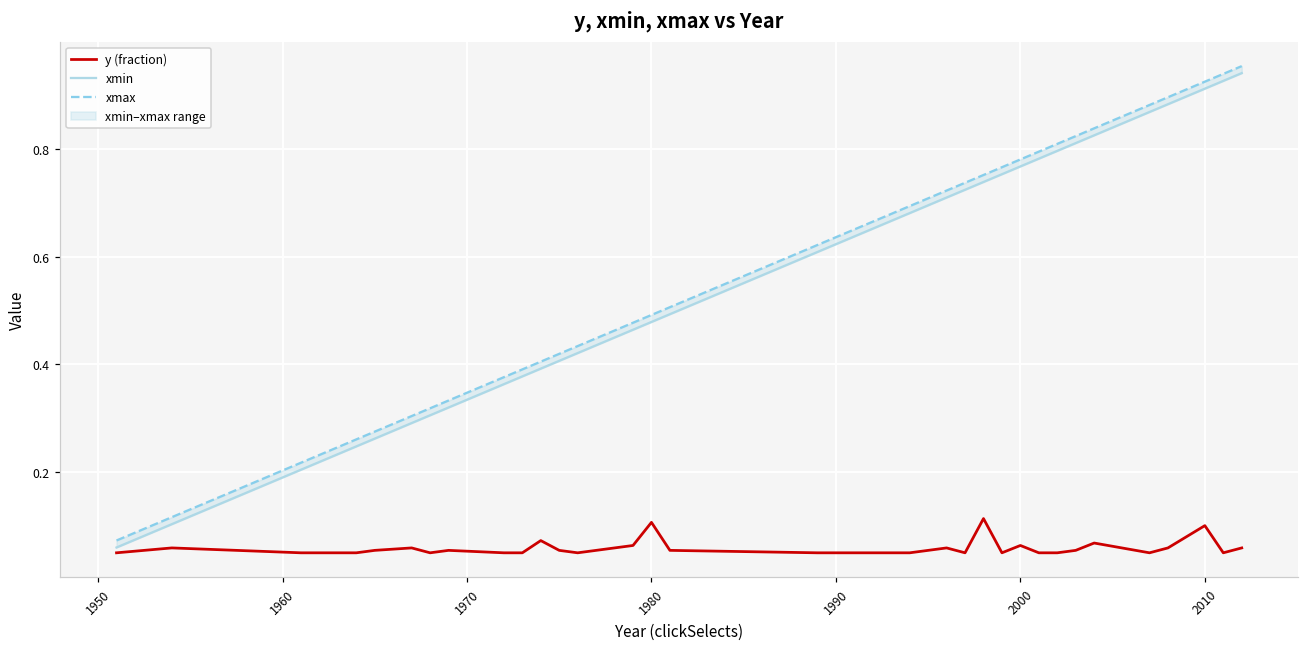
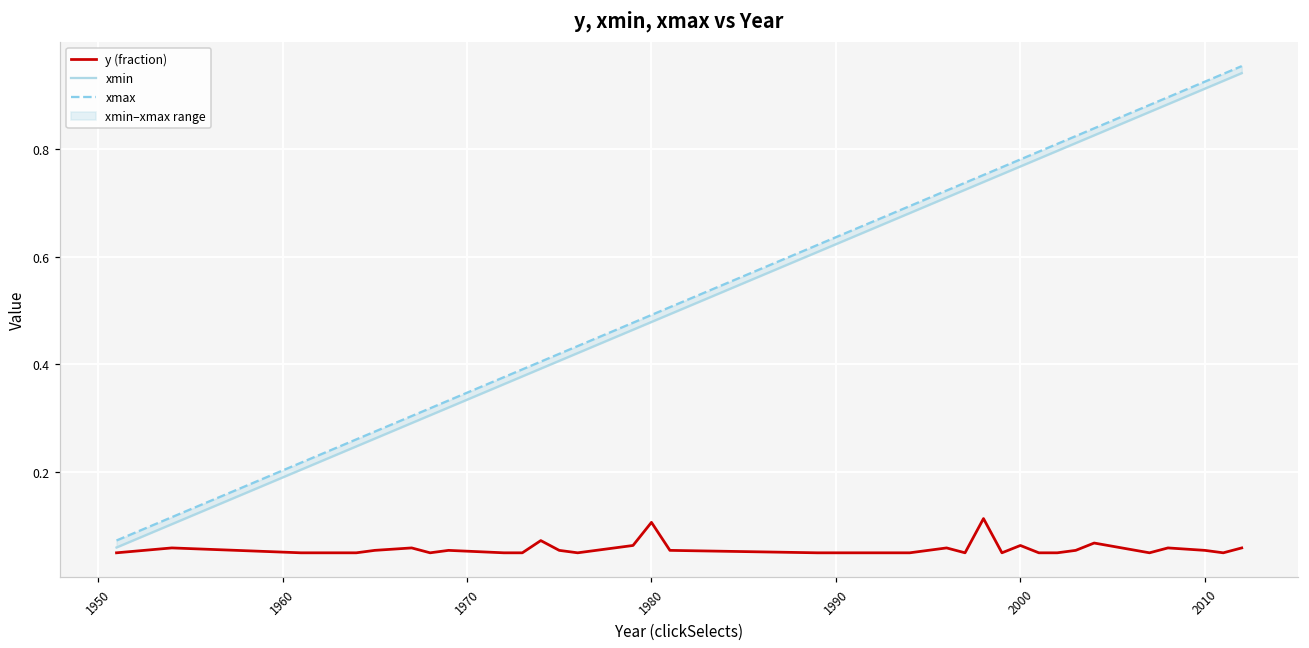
  {
    "y (fraction)": {
      "1980": 0.11,
      "1990": 0.05,
      "2000": 0.06,
-     "2010": 0.10
+     "2010": 0.05
    }
  }
